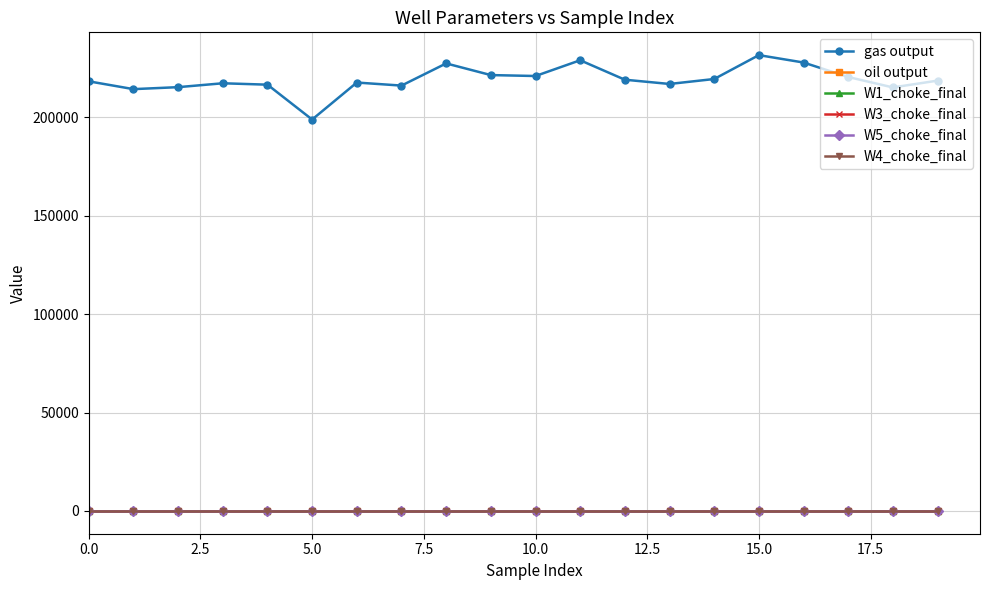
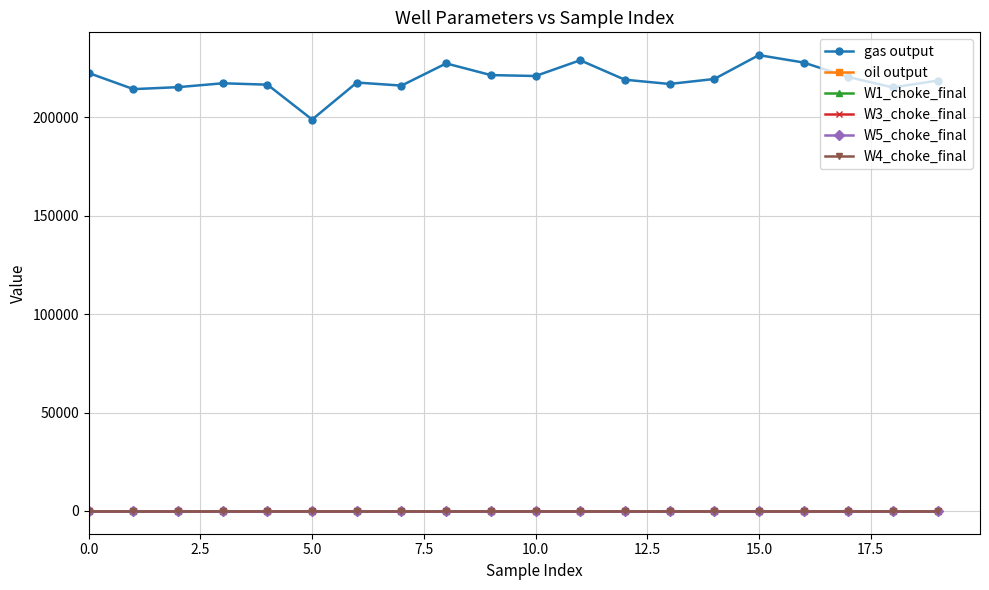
  {
    "gas output": {
-     "0.0": 218000,
+     "0.0": 222000,
      "5.0": 199000,
      "10.0": 221000,
      "15.0": 232000
    },
    "W4_choke_final": {
      "0.0": 0,
      "5.0": 0,
      "10.0": 0,
      "15.0": 0
    }
  }
